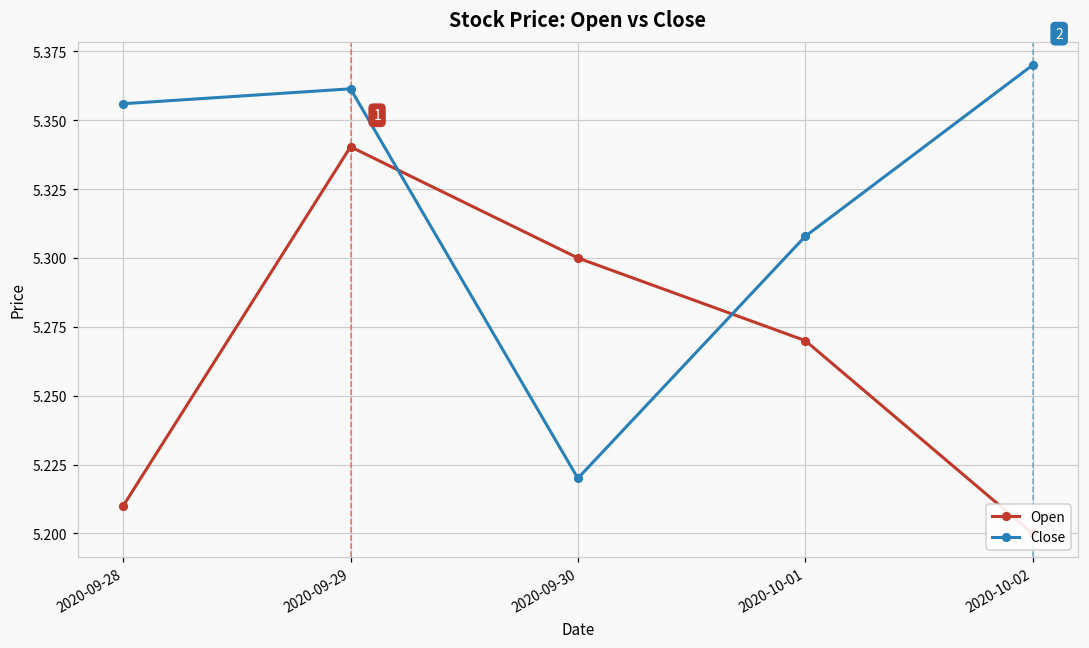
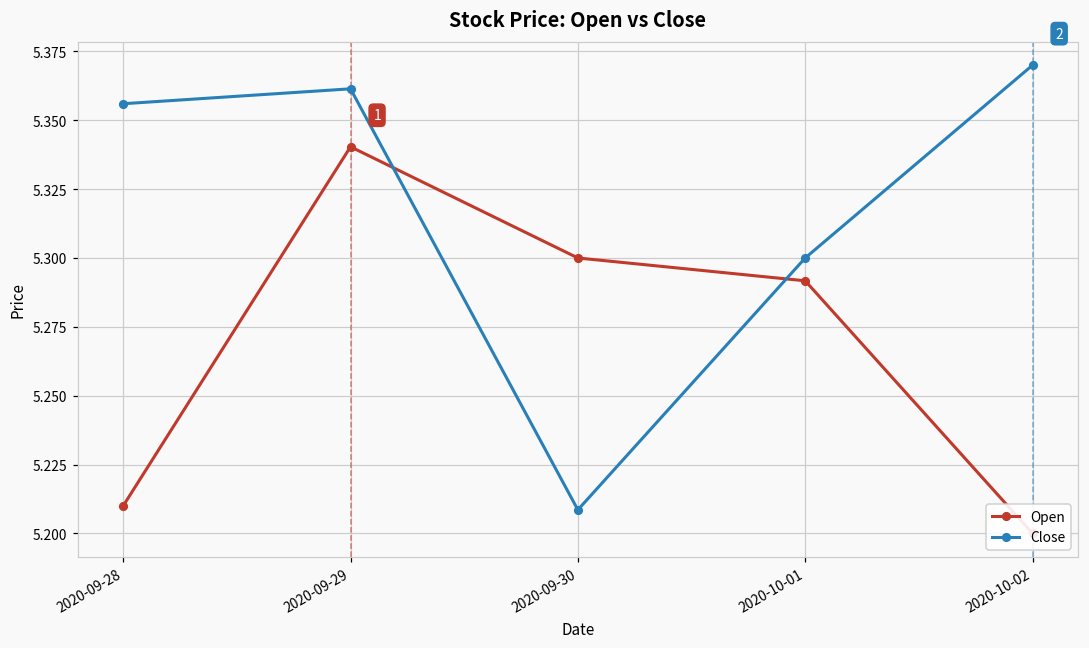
  {
    "Open": {
      "2020-09-28": 5.210,
      "2020-09-29": 5.340,
      "2020-09-30": 5.300,
-     "2020-10-01": 5.270
+     "2020-10-01": 5.292
    },
    "Close": {
      "2020-09-28": 5.356,
      "2020-09-29": 5.361,
-     "2020-09-30": 5.220,
-     "2020-10-01": 5.308,
+     "2020-09-30": 5.209,
+     "2020-10-01": 5.300,
      "2020-10-02": 5.370
    }
  }
